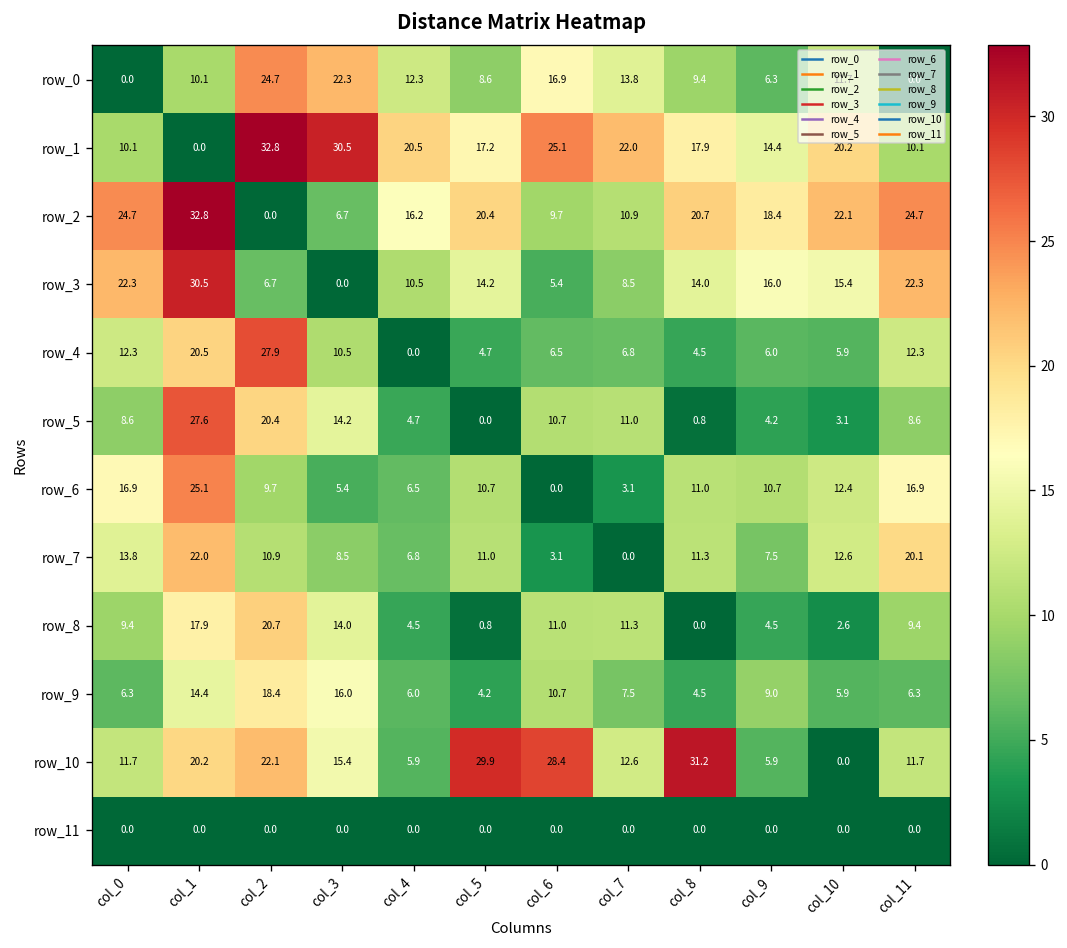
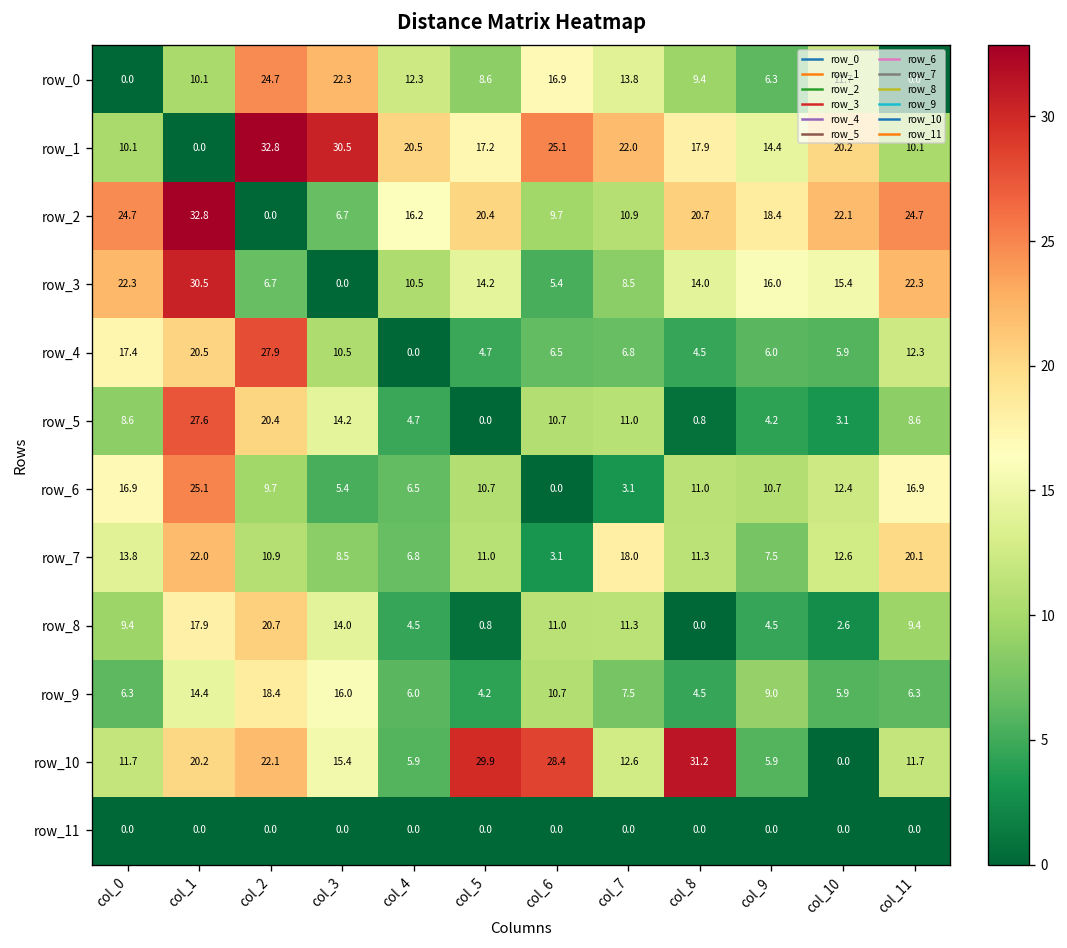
  {
    "row_0": {
      "col_0": 0.0,
      "col_1": 10.1,
      "col_2": 24.7,
      "col_3": 22.3,
      "col_4": 12.3,
      "col_5": 8.6,
      "col_6": 16.9,
      "col_7": 13.8,
      "col_8": 9.4,
      "col_9": 6.3
    },
    "row_1": {
      "col_0": 10.1,
      "col_1": 0.0,
      "col_2": 32.8,
      "col_3": 30.5,
      "col_4": 20.5,
      "col_5": 17.2,
      "col_6": 25.1,
      "col_7": 22.0,
      "col_8": 17.9,
      "col_9": 14.4
    },
    "row_2": {
      "col_0": 24.7,
      "col_1": 32.8,
      "col_2": 0.0,
      "col_3": 6.7,
      "col_4": 16.2,
      "col_5": 20.4,
      "col_6": 9.7,
      "col_7": 10.9,
      "col_8": 20.7,
      "col_9": 18.4,
      "col_10": 22.1,
      "col_11": 24.7
    },
    "row_3": {
      "col_0": 22.3,
      "col_1": 30.5,
      "col_2": 6.7,
      "col_3": 0.0,
      "col_4": 10.5,
      "col_5": 14.2,
      "col_6": 5.4,
      "col_7": 8.5,
      "col_8": 14.0,
      "col_9": 16.0,
      "col_10": 15.4,
      "col_11": 22.3
    },
    "row_4": {
-     "col_0": 12.3,
+     "col_0": 17.4,
      "col_1": 20.5,
      "col_2": 27.9,
      "col_3": 10.5,
      "col_4": 0.0,
      "col_5": 4.7,
      "col_6": 6.5,
      "col_7": 6.8,
      "col_8": 4.5,
      "col_9": 6.0,
      "col_10": 5.9,
      "col_11": 12.3
    },
    "row_5": {
      "col_0": 8.6,
      "col_1": 27.6,
      "col_2": 20.4,
      "col_3": 14.2,
      "col_4": 4.7,
      "col_5": 0.0,
      "col_6": 10.7,
      "col_7": 11.0,
      "col_8": 0.8,
      "col_9": 4.2,
      "col_10": 3.1,
      "col_11": 8.6
    },
    "row_6": {
      "col_0": 16.9,
      "col_1": 25.1,
      "col_2": 9.7,
      "col_3": 5.4,
      "col_4": 6.5,
      "col_5": 10.7,
      "col_6": 0.0,
      "col_7": 3.1,
      "col_8": 11.0,
      "col_9": 10.7,
      "col_10": 12.4,
      "col_11": 16.9
    },
    "row_7": {
      "col_0": 13.8,
      "col_1": 22.0,
      "col_2": 10.9,
      "col_3": 8.5,
      "col_4": 6.8,
      "col_5": 11.0,
      "col_6": 3.1,
-     "col_7": 0.0,
+     "col_7": 18.0,
      "col_8": 11.3,
      "col_9": 7.5,
      "col_10": 12.6,
      "col_11": 20.1
    },
    "row_8": {
      "col_0": 9.4,
      "col_1": 17.9,
      "col_2": 20.7,
      "col_3": 14.0,
      "col_4": 4.5,
      "col_5": 0.8,
      "col_6": 11.0,
      "col_7": 11.3,
      "col_8": 0.0,
      "col_9": 4.5,
      "col_10": 2.6,
      "col_11": 9.4
    },
    "row_9": {
      "col_0": 6.3,
      "col_1": 14.4,
      "col_2": 18.4,
      "col_3": 16.0,
      "col_4": 6.0,
      "col_5": 4.2,
      "col_6": 10.7,
      "col_7": 7.5,
      "col_8": 4.5,
      "col_9": 9.0,
      "col_10": 5.9,
      "col_11": 6.3
    },
    "row_10": {
      "col_0": 11.7,
      "col_1": 20.2,
      "col_2": 22.1,
      "col_3": 15.4,
      "col_4": 5.9,
      "col_5": 29.9,
      "col_6": 28.4,
      "col_7": 12.6,
      "col_8": 31.2,
      "col_9": 5.9,
      "col_10": 0.0,
      "col_11": 11.7
    },
    "row_11": {
      "col_0": 0.0,
      "col_1": 0.0,
      "col_2": 0.0,
      "col_3": 0.0,
      "col_4": 0.0,
      "col_5": 0.0,
      "col_6": 0.0,
      "col_7": 0.0,
      "col_8": 0.0,
      "col_9": 0.0,
      "col_10": 0.0,
      "col_11": 0.0
    }
  }
